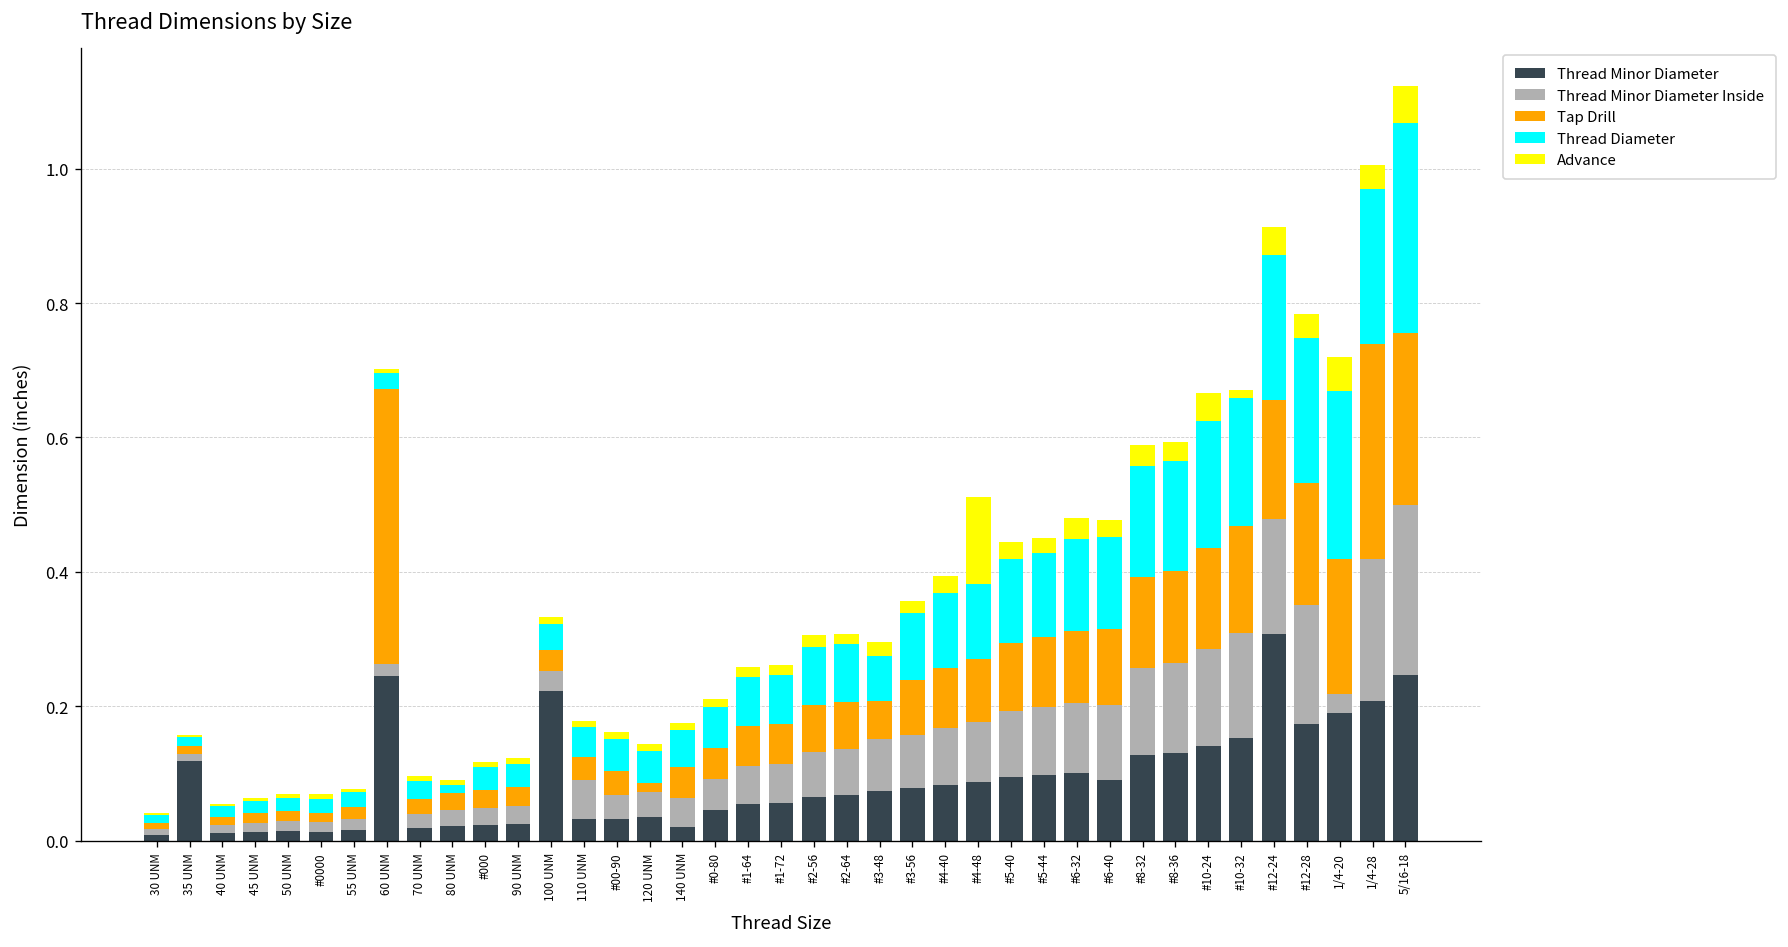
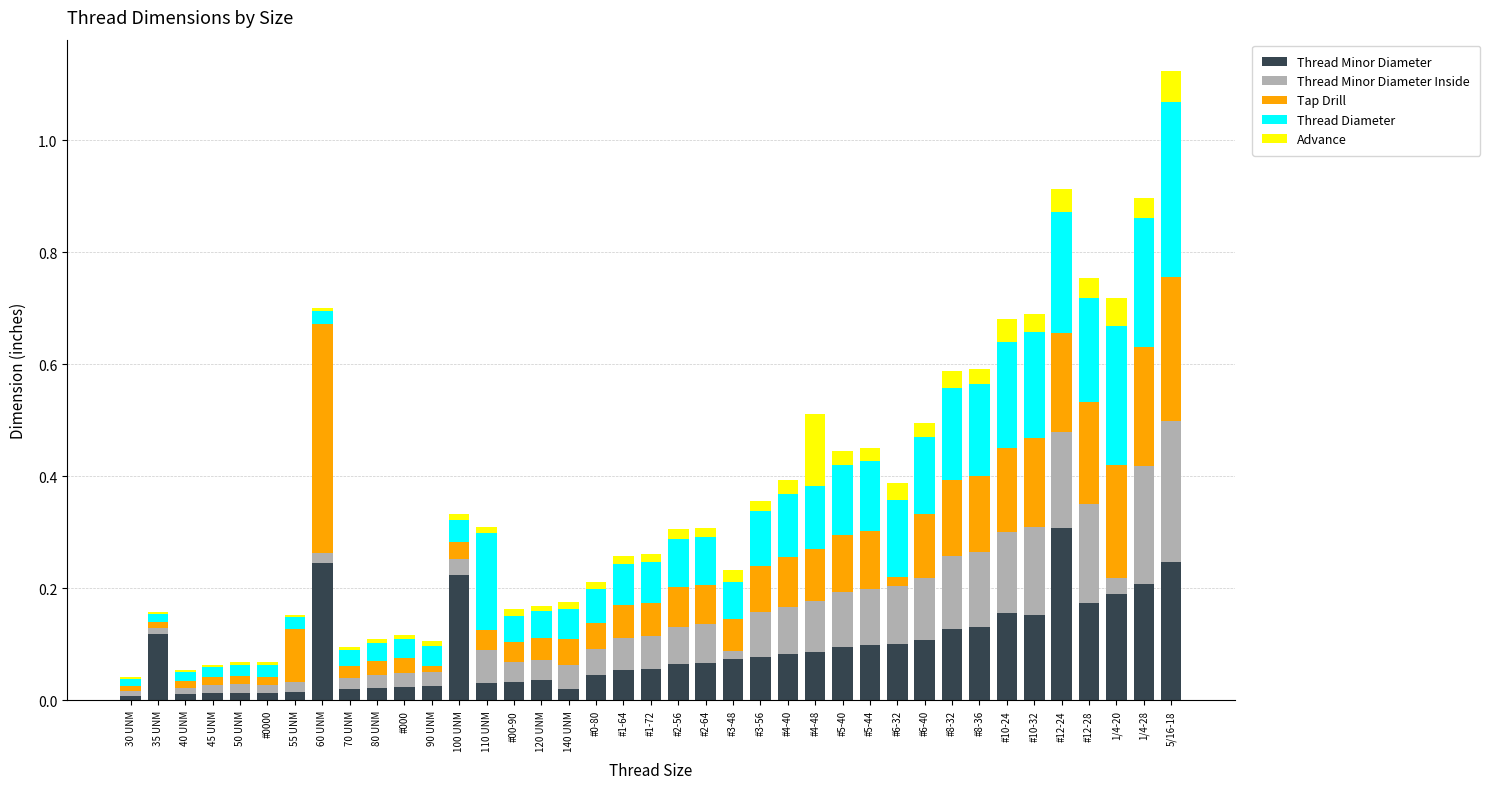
  {
    "Thread Minor Diameter": {
      "30 UNM": 0.01,
      "35 UNM": 0.12,
      "40 UNM": 0.01,
      "45 UNM": 0.01,
      "50 UNM": 0.01,
      "#0000": 0.01,
      "55 UNM": 0.02,
      "60 UNM": 0.25,
      "70 UNM": 0.02,
      "80 UNM": 0.02,
      "#000": 0.02,
      "90 UNM": 0.02,
      "100 UNM": 0.22,
      "110 UNM": 0.03,
      "#00-90": 0.03,
      "120 UNM": 0.04,
      "140 UNM": 0.02,
      "#0-80": 0.05,
      "#1-64": 0.05,
      "#1-72": 0.06,
      "#2-56": 0.06,
      "#2-64": 0.07,
      "#3-48": 0.07,
      "#3-56": 0.08,
      "#4-40": 0.08,
      "#4-48": 0.09,
      "#5-40": 0.10,
      "#5-44": 0.10,
      "#6-32": 0.10,
-     "#6-40": 0.09,
+     "#6-40": 0.11,
      "#8-32": 0.13,
      "#8-36": 0.13,
-     "#10-24": 0.14,
+     "#10-24": 0.16,
      "#10-32": 0.15,
      "#12-24": 0.31,
      "#12-28": 0.17,
      "1/4-20": 0.19,
      "1/4-28": 0.21,
      "5/16-18": 0.25
    },
    "Thread Minor Diameter Inside": {
      "30 UNM": 0.01,
      "35 UNM": 0.01,
      "40 UNM": 0.01,
      "45 UNM": 0.01,
      "50 UNM": 0.01,
      "#0000": 0.01,
      "55 UNM": 0.02,
      "60 UNM": 0.02,
      "70 UNM": 0.02,
      "80 UNM": 0.02,
      "#000": 0.03,
      "90 UNM": 0.03,
      "100 UNM": 0.03,
      "110 UNM": 0.06,
      "#00-90": 0.04,
      "120 UNM": 0.04,
      "140 UNM": 0.04,
      "#0-80": 0.05,
      "#1-64": 0.06,
      "#1-72": 0.06,
      "#2-56": 0.07,
      "#2-64": 0.07,
-     "#3-48": 0.08,
+     "#3-48": 0.01,
      "#3-56": 0.08,
      "#4-40": 0.08,
      "#4-48": 0.09,
      "#5-40": 0.10,
      "#5-44": 0.10,
      "#6-32": 0.10,
      "#6-40": 0.11,
      "#8-32": 0.13,
      "#8-36": 0.13,
      "#10-24": 0.14,
      "#10-32": 0.16,
      "#12-24": 0.17,
      "#12-28": 0.18,
      "1/4-20": 0.03,
      "1/4-28": 0.21,
      "5/16-18": 0.25
    },
    "Tap Drill": {
      "30 UNM": 0.01,
      "35 UNM": 0.01,
      "40 UNM": 0.01,
      "45 UNM": 0.01,
      "50 UNM": 0.02,
      "#0000": 0.01,
-     "55 UNM": 0.02,
+     "55 UNM": 0.09,
      "60 UNM": 0.41,
      "70 UNM": 0.02,
      "80 UNM": 0.03,
      "#000": 0.03,
-     "90 UNM": 0.03,
+     "90 UNM": 0.01,
      "100 UNM": 0.03,
      "110 UNM": 0.04,
      "#00-90": 0.04,
-     "120 UNM": 0.01,
+     "120 UNM": 0.04,
      "140 UNM": 0.05,
      "#0-80": 0.05,
      "#1-64": 0.06,
      "#1-72": 0.06,
      "#2-56": 0.07,
      "#2-64": 0.07,
      "#3-48": 0.06,
      "#3-56": 0.08,
      "#4-40": 0.09,
      "#4-48": 0.09,
      "#5-40": 0.10,
      "#5-44": 0.10,
-     "#6-32": 0.11,
+     "#6-32": 0.01,
      "#6-40": 0.11,
      "#8-32": 0.14,
      "#8-36": 0.14,
      "#10-24": 0.15,
      "#10-32": 0.16,
      "#12-24": 0.18,
      "#12-28": 0.18,
      "1/4-20": 0.20,
-     "1/4-28": 0.32,
+     "1/4-28": 0.21,
      "5/16-18": 0.26
    },
    "Thread Diameter": {
      "30 UNM": 0.01,
      "35 UNM": 0.01,
      "40 UNM": 0.02,
      "45 UNM": 0.02,
      "50 UNM": 0.02,
      "#0000": 0.02,
      "55 UNM": 0.02,
      "60 UNM": 0.02,
      "70 UNM": 0.03,
-     "80 UNM": 0.01,
+     "80 UNM": 0.03,
      "#000": 0.03,
      "90 UNM": 0.04,
      "100 UNM": 0.04,
-     "110 UNM": 0.04,
+     "110 UNM": 0.17,
      "#00-90": 0.05,
      "120 UNM": 0.05,
      "140 UNM": 0.06,
      "#0-80": 0.06,
      "#1-64": 0.07,
      "#1-72": 0.07,
      "#2-56": 0.09,
      "#2-64": 0.09,
      "#3-48": 0.07,
      "#3-56": 0.10,
      "#4-40": 0.11,
      "#4-48": 0.11,
      "#5-40": 0.13,
      "#5-44": 0.13,
      "#6-32": 0.14,
      "#6-40": 0.14,
      "#8-32": 0.16,
      "#8-36": 0.16,
      "#10-24": 0.19,
      "#10-32": 0.19,
      "#12-24": 0.22,
-     "#12-28": 0.22,
+     "#12-28": 0.19,
      "1/4-20": 0.25,
      "1/4-28": 0.23,
      "5/16-18": 0.31
    },
    "Advance": {
      "50 UNM": 0.00,
      "#0000": 0.01,
      "55 UNM": 0.00,
      "60 UNM": 0.01,
      "70 UNM": 0.01,
      "80 UNM": 0.01,
      "#000": 0.01,
      "90 UNM": 0.01,
      "100 UNM": 0.01,
      "110 UNM": 0.01,
      "#00-90": 0.01,
      "120 UNM": 0.01,
      "140 UNM": 0.01,
      "#0-80": 0.01,
      "#1-64": 0.02,
      "#1-72": 0.01,
      "#2-56": 0.02,
      "#2-64": 0.02,
      "#3-48": 0.02,
      "#3-56": 0.02,
      "#4-40": 0.02,
      "#4-48": 0.13,
      "#5-40": 0.02,
      "#5-44": 0.02,
      "#6-32": 0.03,
      "#6-40": 0.02,
      "#8-32": 0.03,
      "#8-36": 0.03,
      "#10-24": 0.04,
-     "#10-32": 0.01,
+     "#10-32": 0.03,
      "#12-24": 0.04,
      "#12-28": 0.04,
      "1/4-20": 0.05,
      "1/4-28": 0.04,
      "5/16-18": 0.06
    }
  }
